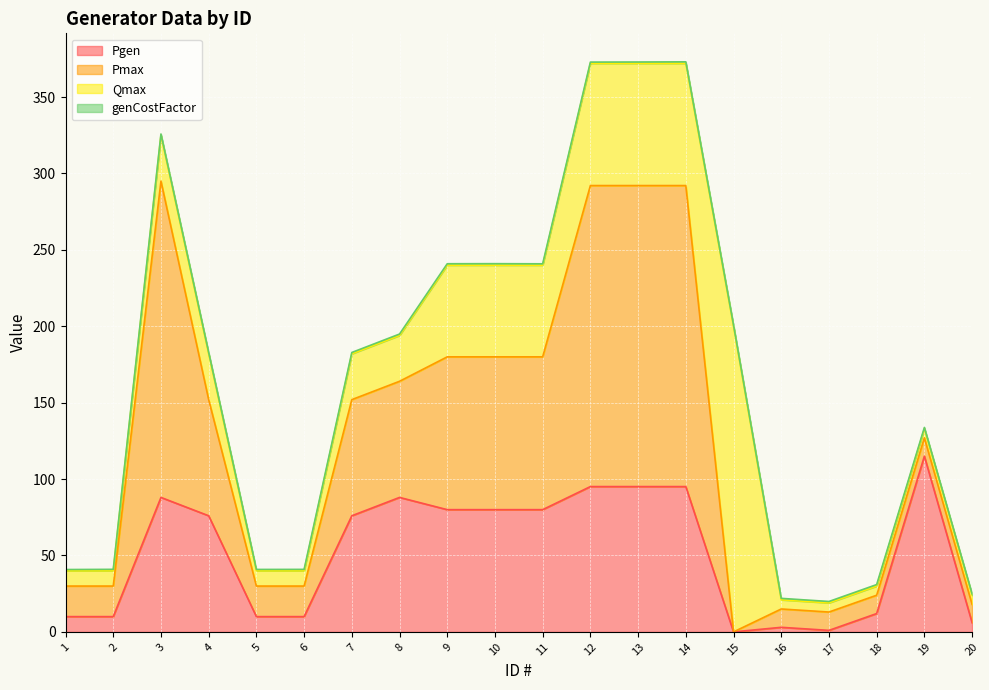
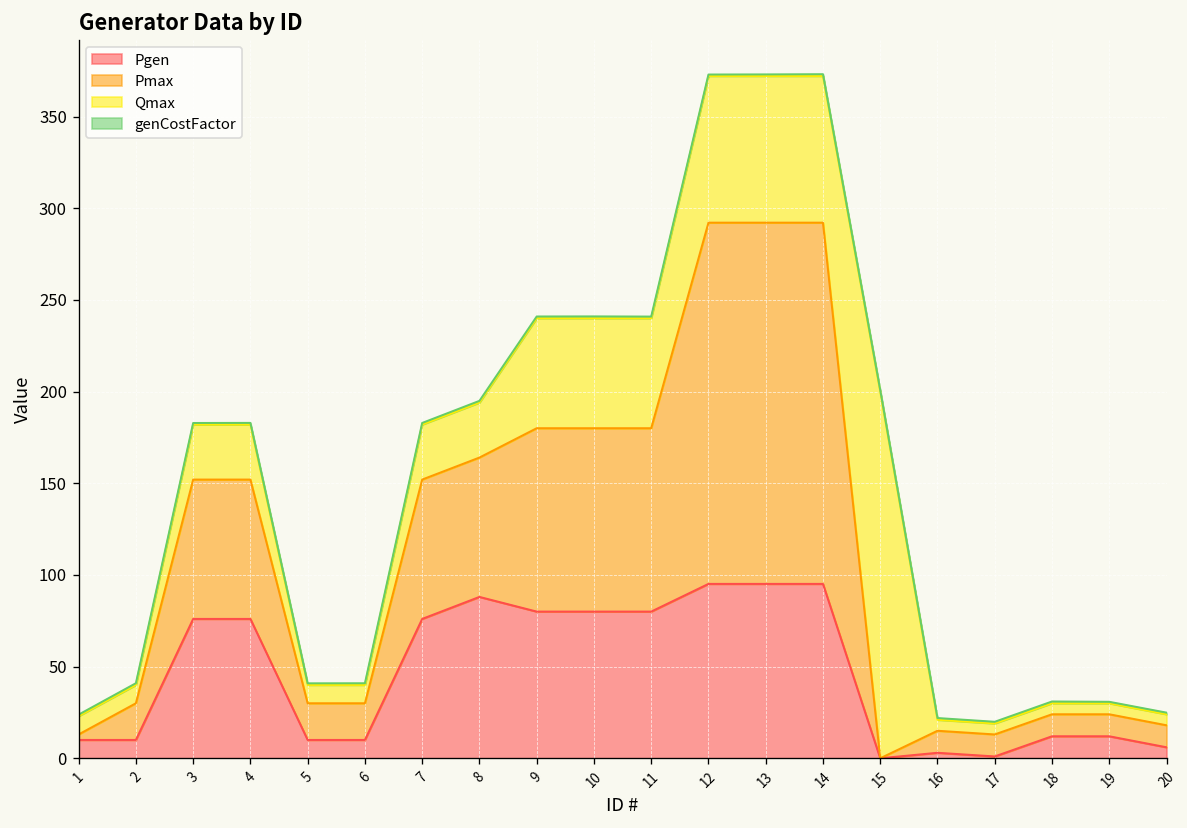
  {
    "Pgen": {
      "1": 10,
      "2": 10,
-     "3": 88,
+     "3": 76,
      "4": 76,
      "5": 10,
      "6": 10,
      "7": 76,
      "8": 88,
      "9": 80,
      "10": 80,
      "11": 80,
      "12": 95,
      "13": 95,
      "14": 95,
      "16": 3,
      "17": 1,
      "18": 12,
-     "19": 115,
+     "19": 12,
      "20": 6
    },
    "Pmax": {
-     "1": 20,
+     "1": 3,
      "2": 20,
-     "3": 207,
+     "3": 76,
      "4": 76,
      "5": 20,
      "6": 20,
      "7": 76,
      "8": 76,
      "9": 100,
      "10": 100,
      "11": 100,
      "12": 197,
      "13": 197,
      "14": 197,
      "16": 12,
      "17": 12,
      "18": 12,
      "19": 12,
      "20": 12
    }
  }
